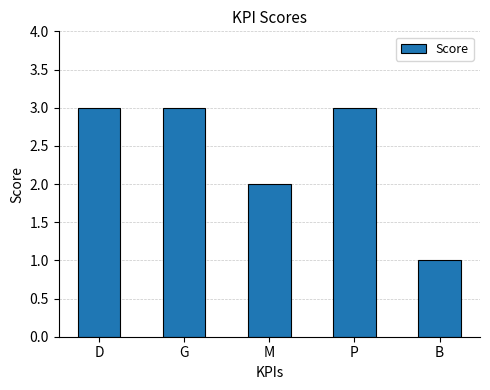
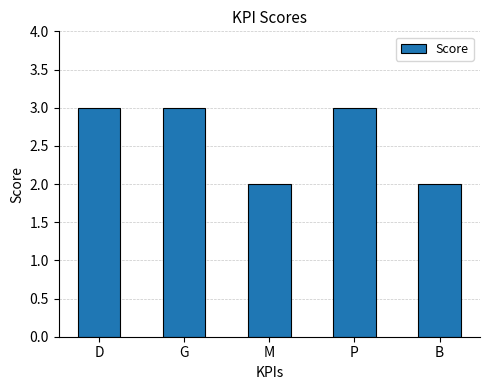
  {
    "D": 3,
    "G": 3,
    "M": 2,
    "P": 3,
-   "B": 1
+   "B": 2
  }
